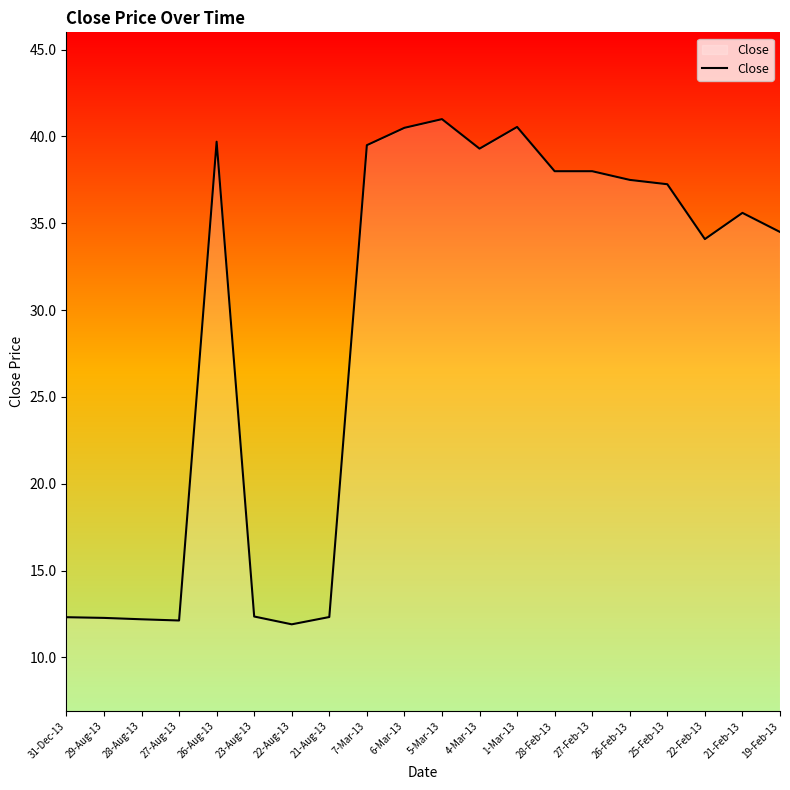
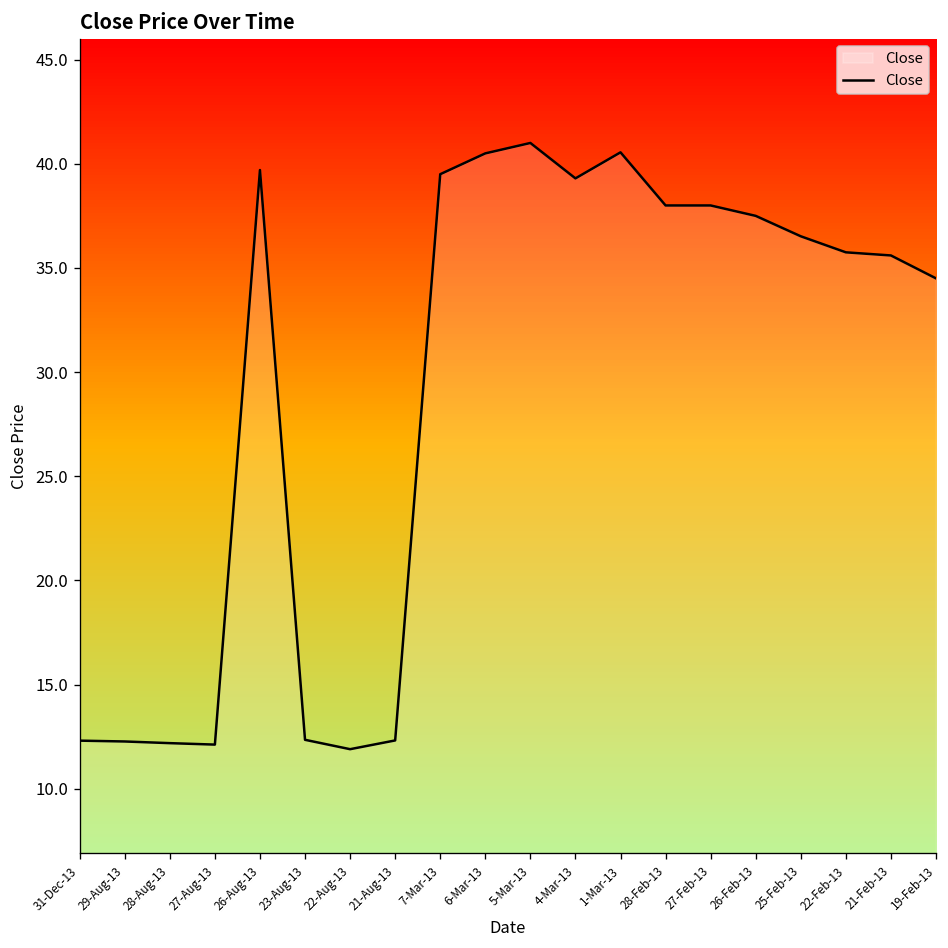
  {
    "31-Dec-13": 12.3,
    "29-Aug-13": 12.3,
    "28-Aug-13": 12.2,
    "27-Aug-13": 12.1,
    "26-Aug-13": 39.7,
    "23-Aug-13": 12.4,
    "22-Aug-13": 11.9,
    "21-Aug-13": 12.3,
    "7-Mar-13": 39.5,
    "6-Mar-13": 40.5,
    "5-Mar-13": 41.0,
    "4-Mar-13": 39.3,
    "1-Mar-13": 40.6,
    "28-Feb-13": 38.0,
    "27-Feb-13": 38.0,
    "26-Feb-13": 37.5,
-   "25-Feb-13": 37.3,
-   "22-Feb-13": 34.1,
+   "25-Feb-13": 36.5,
+   "22-Feb-13": 35.8,
    "21-Feb-13": 35.6,
    "19-Feb-13": 34.5
  }
